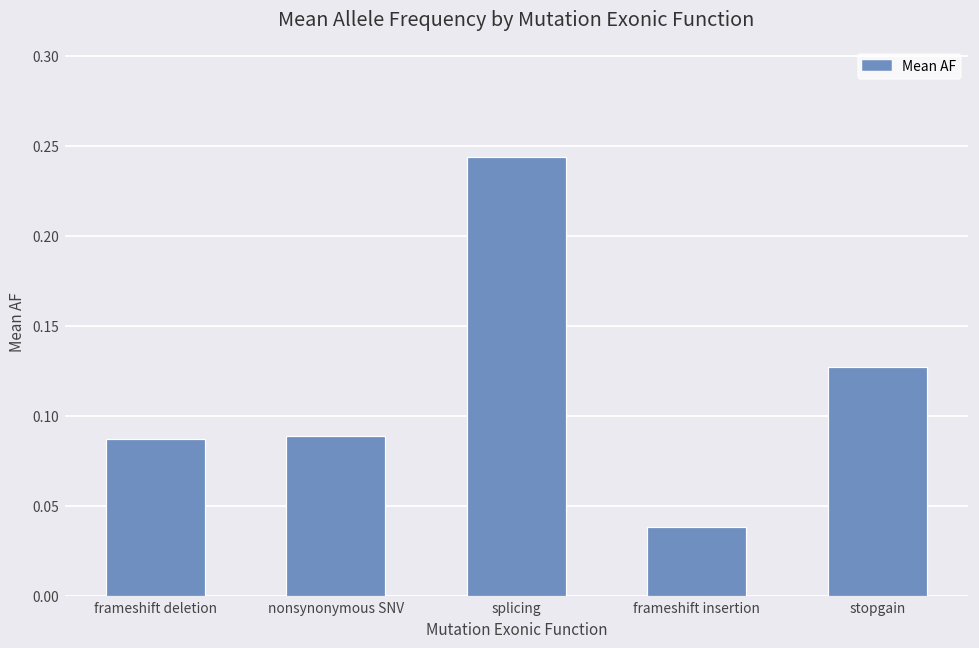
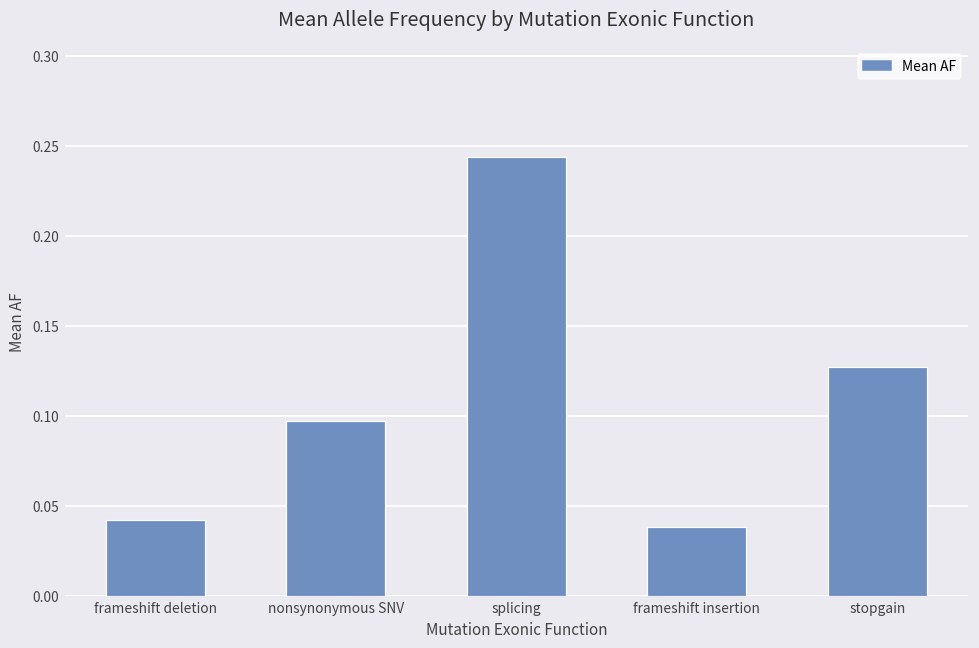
  {
-   "frameshift deletion": 0.087,
-   "nonsynonymous SNV": 0.089,
+   "frameshift deletion": 0.042,
+   "nonsynonymous SNV": 0.097,
    "splicing": 0.244,
    "frameshift insertion": 0.038,
    "stopgain": 0.127
  }
